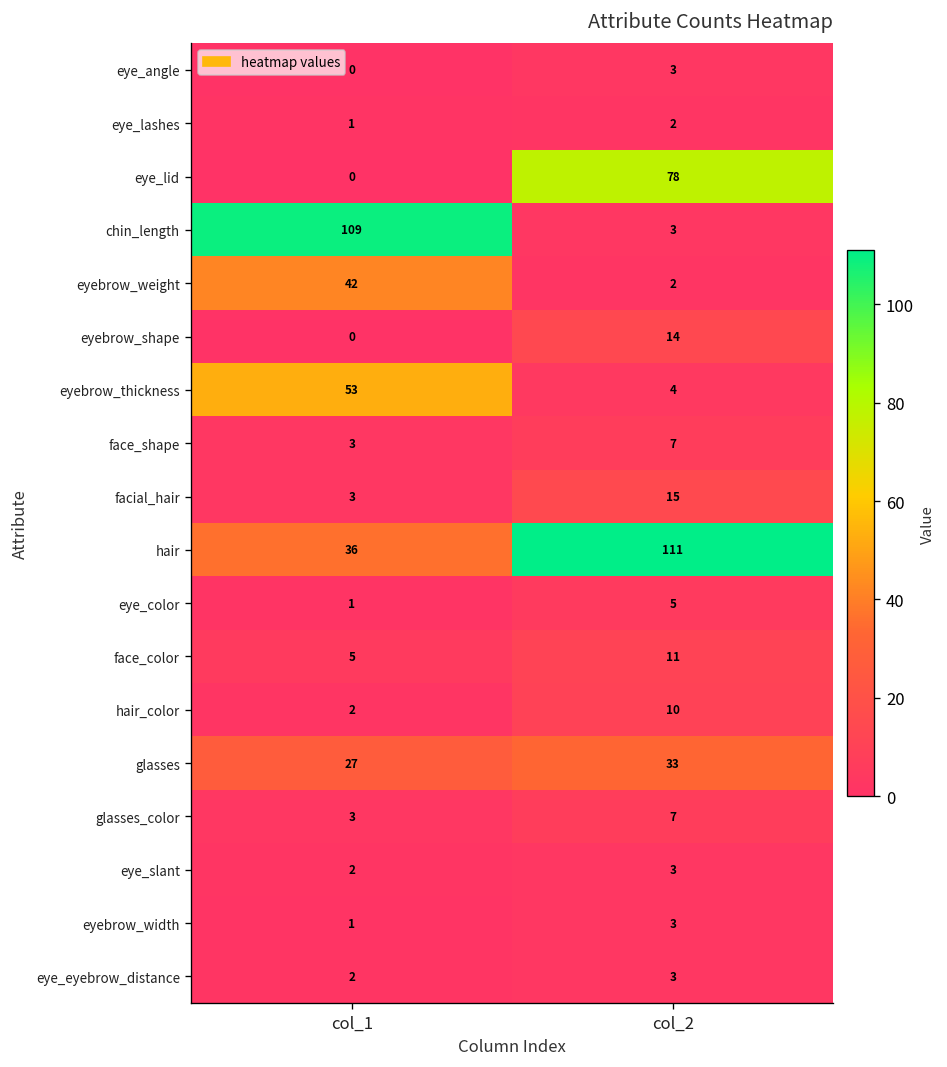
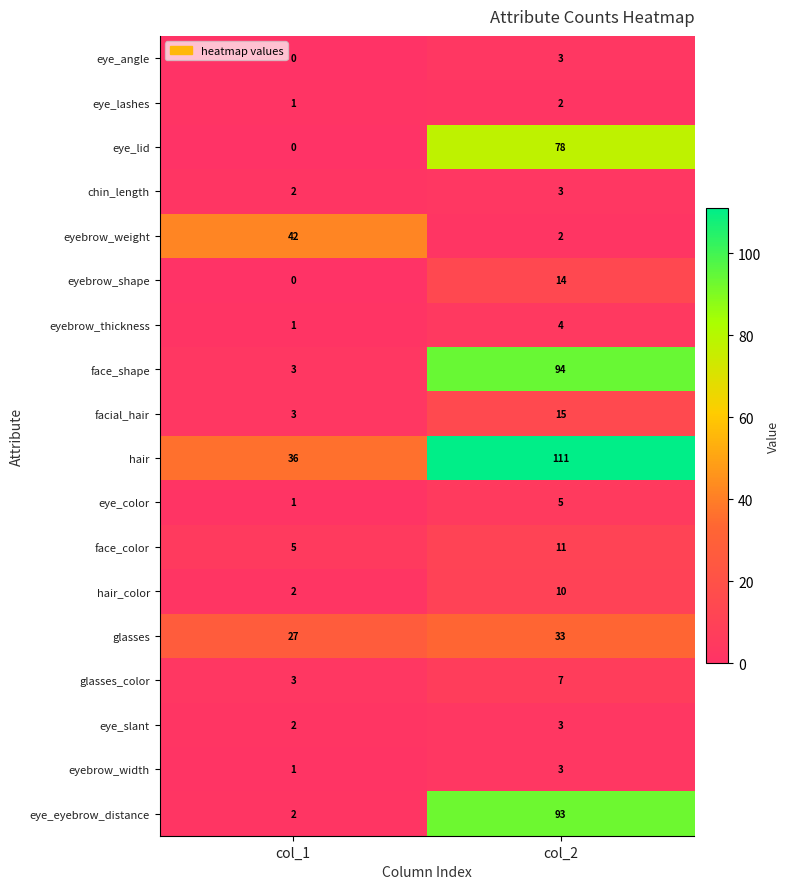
  {
    "eye_angle": {
      "col_1": 0,
      "col_2": 3
    },
    "eye_lashes": {
      "col_1": 1,
      "col_2": 2
    },
    "eye_lid": {
      "col_1": 0,
      "col_2": 78
    },
    "chin_length": {
-     "col_1": 109,
+     "col_1": 2,
      "col_2": 3
    },
    "eyebrow_weight": {
      "col_1": 42,
      "col_2": 2
    },
    "eyebrow_shape": {
      "col_1": 0,
      "col_2": 14
    },
    "eyebrow_thickness": {
-     "col_1": 53,
+     "col_1": 1,
      "col_2": 4
    },
    "face_shape": {
      "col_1": 3,
-     "col_2": 7
+     "col_2": 94
    },
    "facial_hair": {
      "col_1": 3,
      "col_2": 15
    },
    "hair": {
      "col_1": 36,
      "col_2": 111
    },
    "eye_color": {
      "col_1": 1,
      "col_2": 5
    },
    "face_color": {
      "col_1": 5,
      "col_2": 11
    },
    "hair_color": {
      "col_1": 2,
      "col_2": 10
    },
    "glasses": {
      "col_1": 27,
      "col_2": 33
    },
    "glasses_color": {
      "col_1": 3,
      "col_2": 7
    },
    "eye_slant": {
      "col_1": 2,
      "col_2": 3
    },
    "eyebrow_width": {
      "col_1": 1,
      "col_2": 3
    },
    "eye_eyebrow_distance": {
      "col_1": 2,
-     "col_2": 3
+     "col_2": 93
    }
  }
